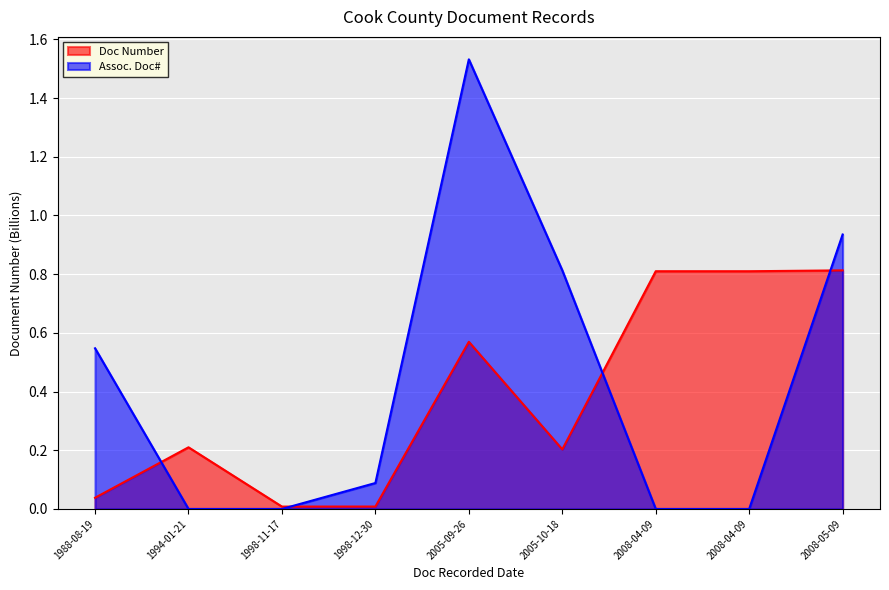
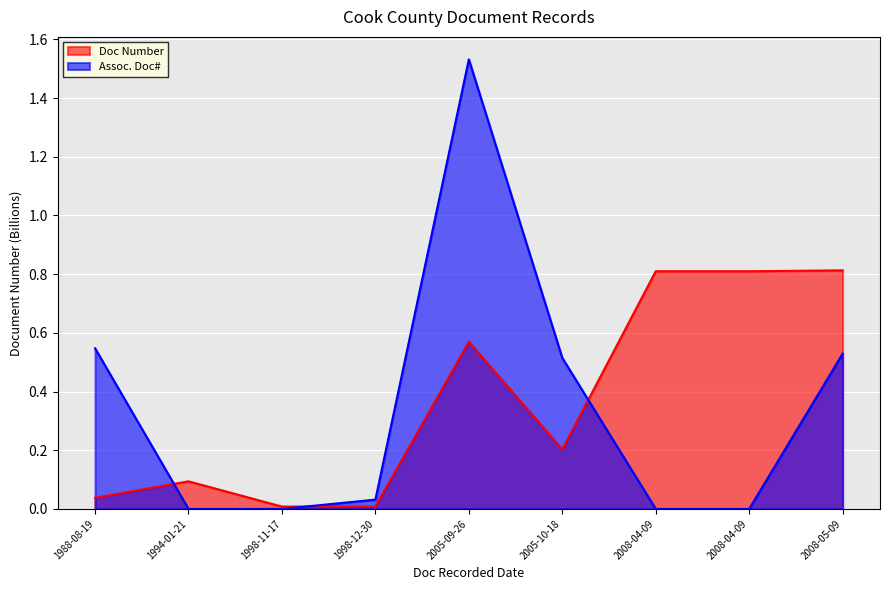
  {
    "Doc Number": {
      "1988-08-19": 0.04,
-     "1994-01-21": 0.21,
+     "1994-01-21": 0.09,
      "1998-12-30": 0.01,
      "2005-09-26": 0.57,
      "2005-10-18": 0.20,
      "2008-05-09": 0.81
    },
    "Assoc. Doc#": {
      "1988-08-19": 0.55,
      "1994-01-21": 0.00,
-     "1998-12-30": 0.09,
+     "1998-12-30": 0.03,
      "2005-09-26": 1.53,
-     "2005-10-18": 0.81,
-     "2008-05-09": 0.94
+     "2005-10-18": 0.51,
+     "2008-05-09": 0.53
    }
  }
